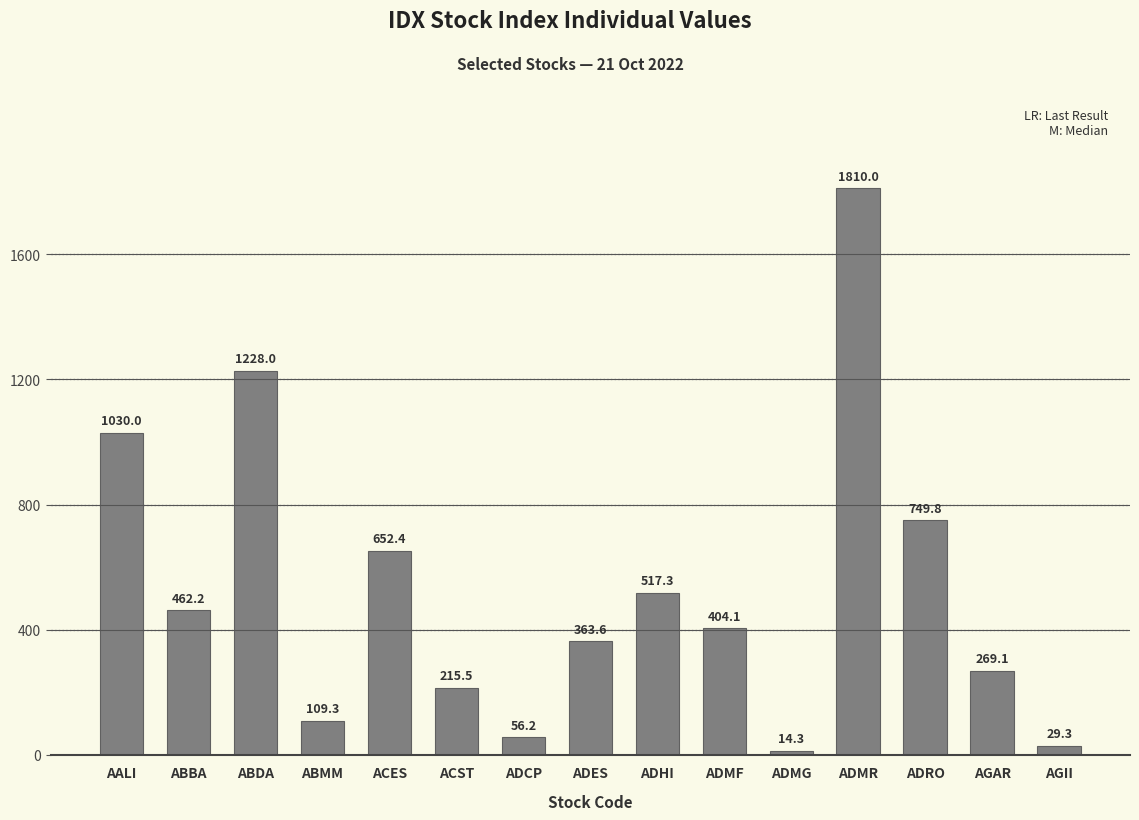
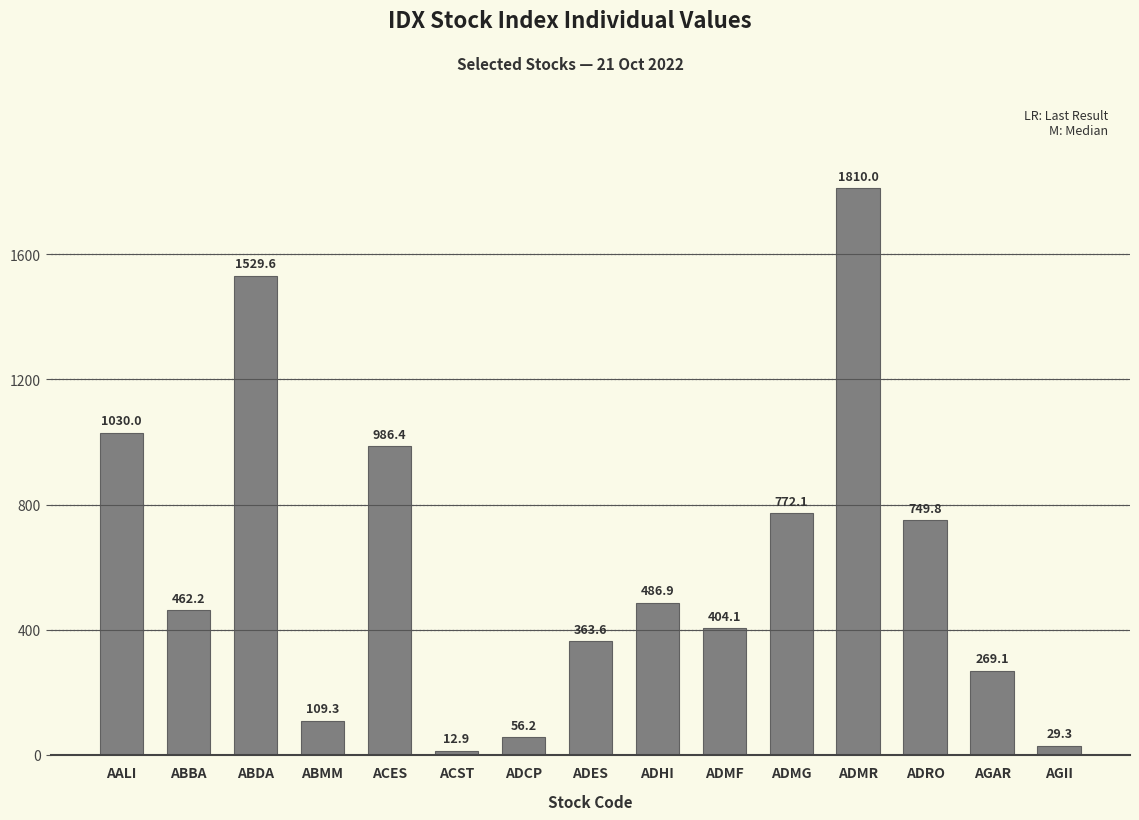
  {
    "AALI": 1030.0,
    "ABBA": 462.2,
-   "ABDA": 1228.0,
+   "ABDA": 1529.6,
    "ABMM": 109.3,
-   "ACES": 652.4,
-   "ACST": 215.5,
+   "ACES": 986.4,
+   "ACST": 12.9,
    "ADCP": 56.2,
    "ADES": 363.6,
-   "ADHI": 517.3,
+   "ADHI": 486.9,
    "ADMF": 404.1,
-   "ADMG": 14.3,
+   "ADMG": 772.1,
    "ADMR": 1810.0,
    "ADRO": 749.8,
    "AGAR": 269.1,
    "AGII": 29.3
  }
